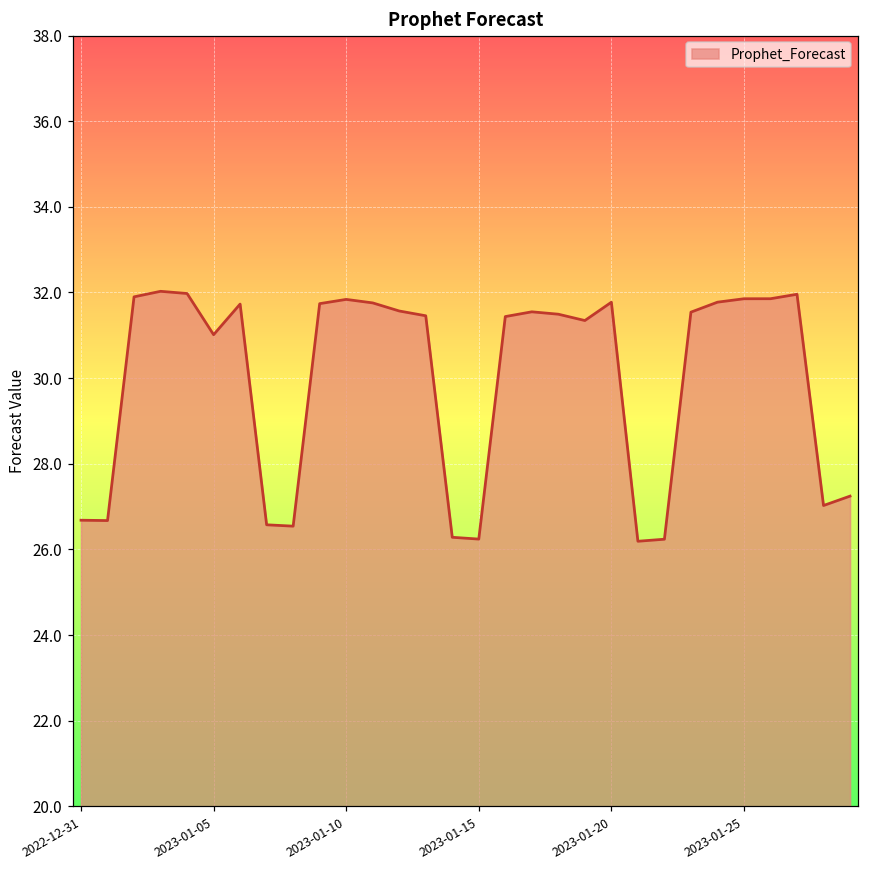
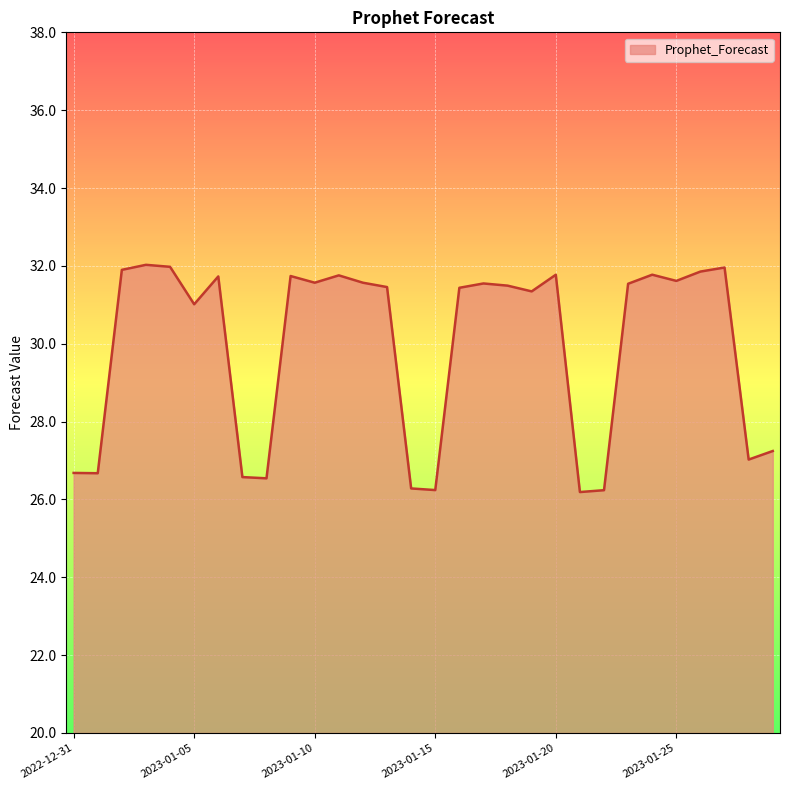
  {
    "2022-12-31": 26.7,
    "2023-01-05": 31.0,
-   "2023-01-10": 31.8,
+   "2023-01-10": 31.6,
    "2023-01-15": 26.2,
    "2023-01-20": 31.8,
-   "2023-01-25": 31.9
+   "2023-01-25": 31.6
  }
